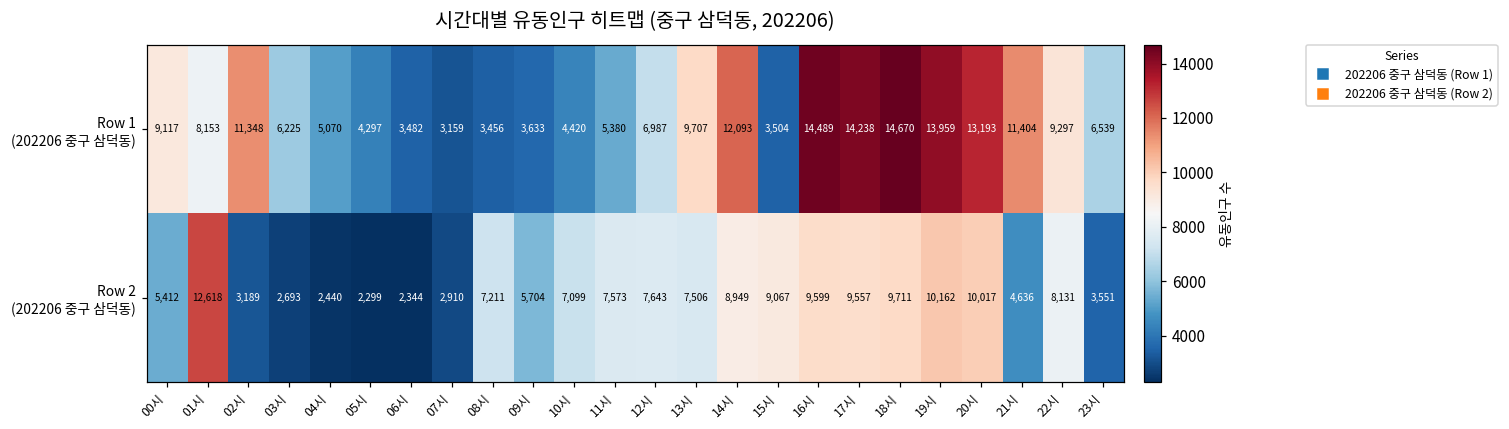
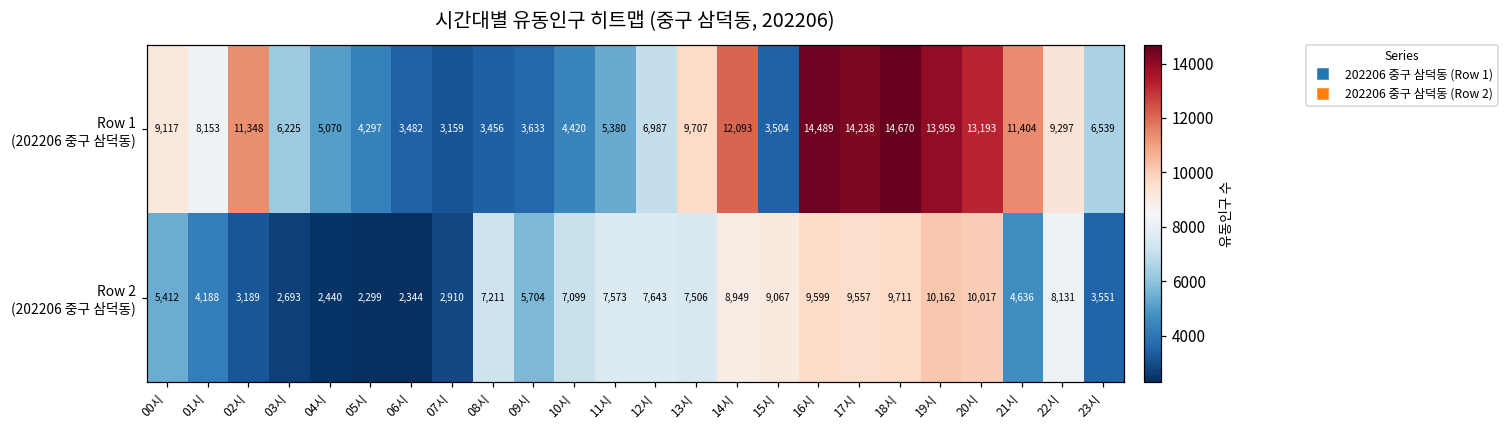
  {
    "Row 1 (202206 중구 삼덕동)": {
      "00시": "9,117",
      "01시": "8,153",
      "02시": "11,348",
      "03시": "6,225",
      "04시": "5,070",
      "05시": "4,297",
      "06시": "3,482",
      "07시": "3,159",
      "08시": "3,456",
      "09시": "3,633",
      "10시": "4,420",
      "11시": "5,380",
      "12시": "6,987",
      "13시": "9,707",
      "14시": "12,093",
      "15시": "3,504",
      "16시": "14,489",
      "17시": "14,238",
      "18시": "14,670",
      "19시": "13,959",
      "20시": "13,193",
      "21시": "11,404",
      "22시": "9,297",
      "23시": "6,539"
    },
    "Row 2 (202206 중구 삼덕동)": {
      "00시": "5,412",
-     "01시": "12,618",
+     "01시": "4,188",
      "02시": "3,189",
      "03시": "2,693",
      "04시": "2,440",
      "05시": "2,299",
      "06시": "2,344",
      "07시": "2,910",
      "08시": "7,211",
      "09시": "5,704",
      "10시": "7,099",
      "11시": "7,573",
      "12시": "7,643",
      "13시": "7,506",
      "14시": "8,949",
      "15시": "9,067",
      "16시": "9,599",
      "17시": "9,557",
      "18시": "9,711",
      "19시": "10,162",
      "20시": "10,017",
      "21시": "4,636",
      "22시": "8,131",
      "23시": "3,551"
    }
  }
